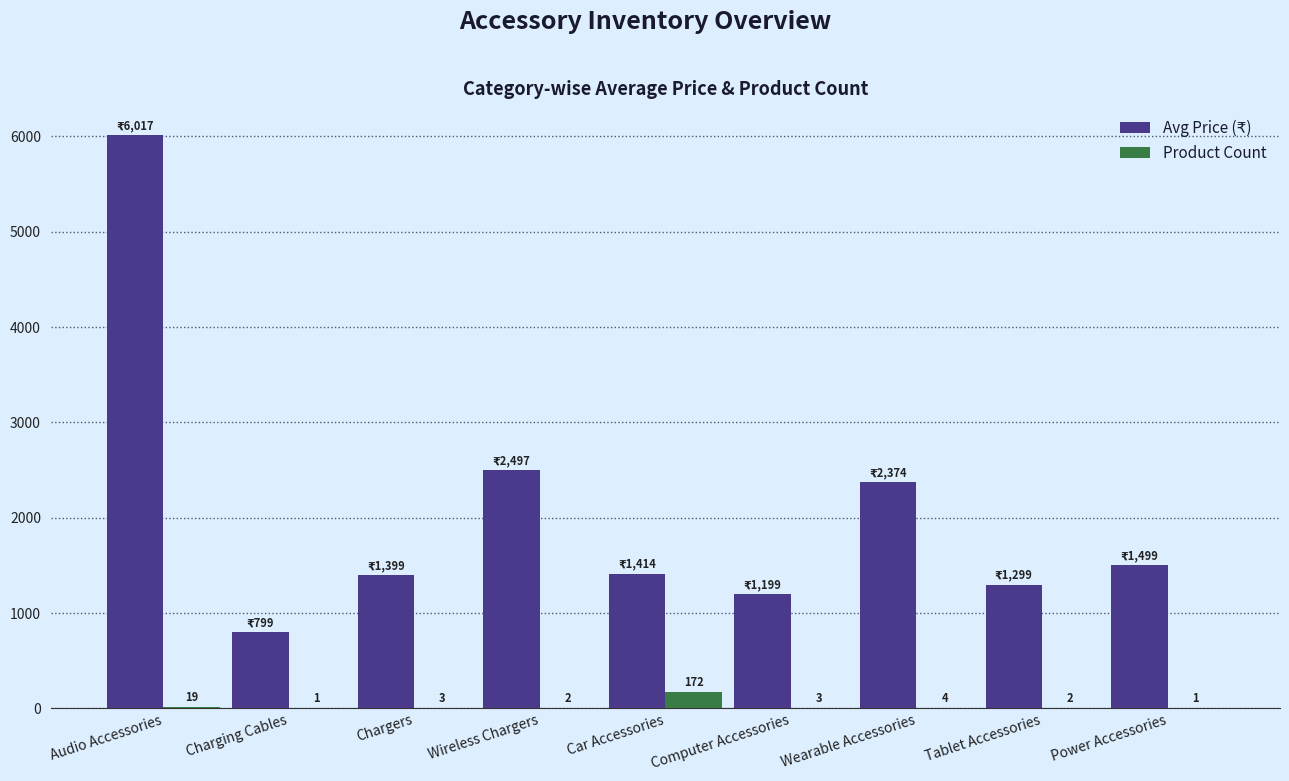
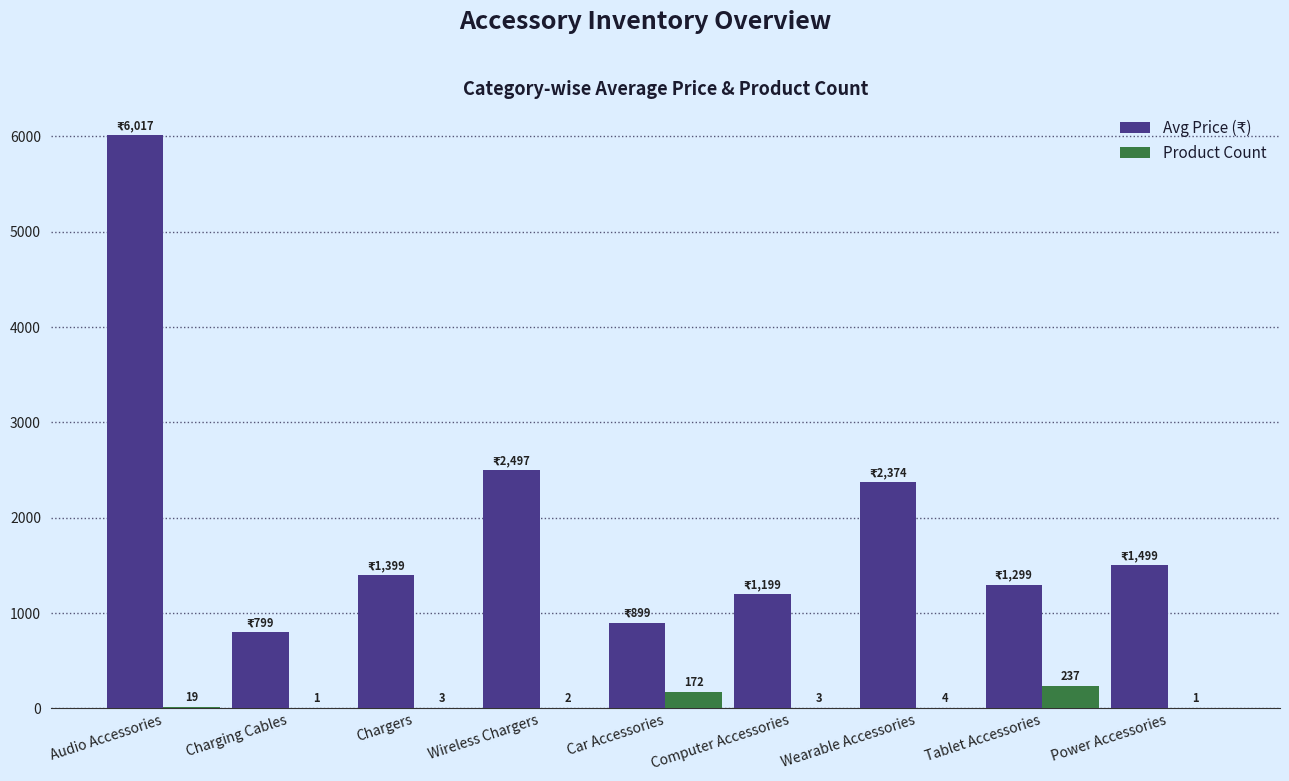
  {
    "Avg Price (₹)": {
      "Audio Accessories": "6,017",
      "Charging Cables": "799",
      "Chargers": "1,399",
      "Wireless Chargers": "2,497",
-     "Car Accessories": "1,414",
+     "Car Accessories": "899",
      "Computer Accessories": "1,199",
      "Wearable Accessories": "2,374",
      "Tablet Accessories": "1,299",
      "Power Accessories": "1,499"
    },
    "Product Count": {
      "Audio Accessories": "19",
      "Charging Cables": "1",
      "Chargers": "3",
      "Wireless Chargers": "2",
      "Car Accessories": "172",
      "Computer Accessories": "3",
      "Wearable Accessories": "4",
-     "Tablet Accessories": "2",
+     "Tablet Accessories": "237",
      "Power Accessories": "1"
    }
  }
